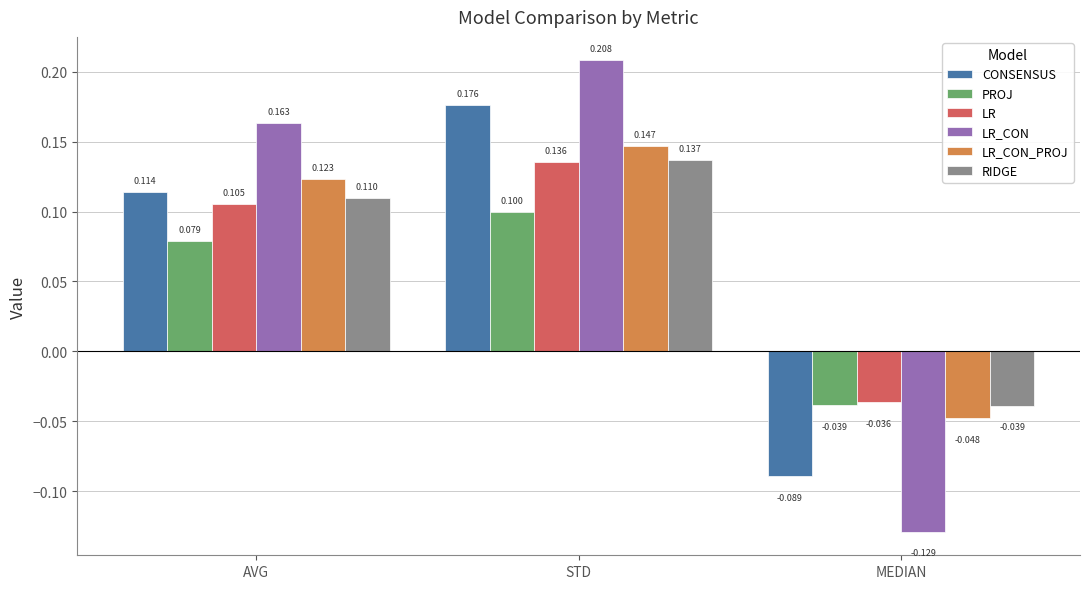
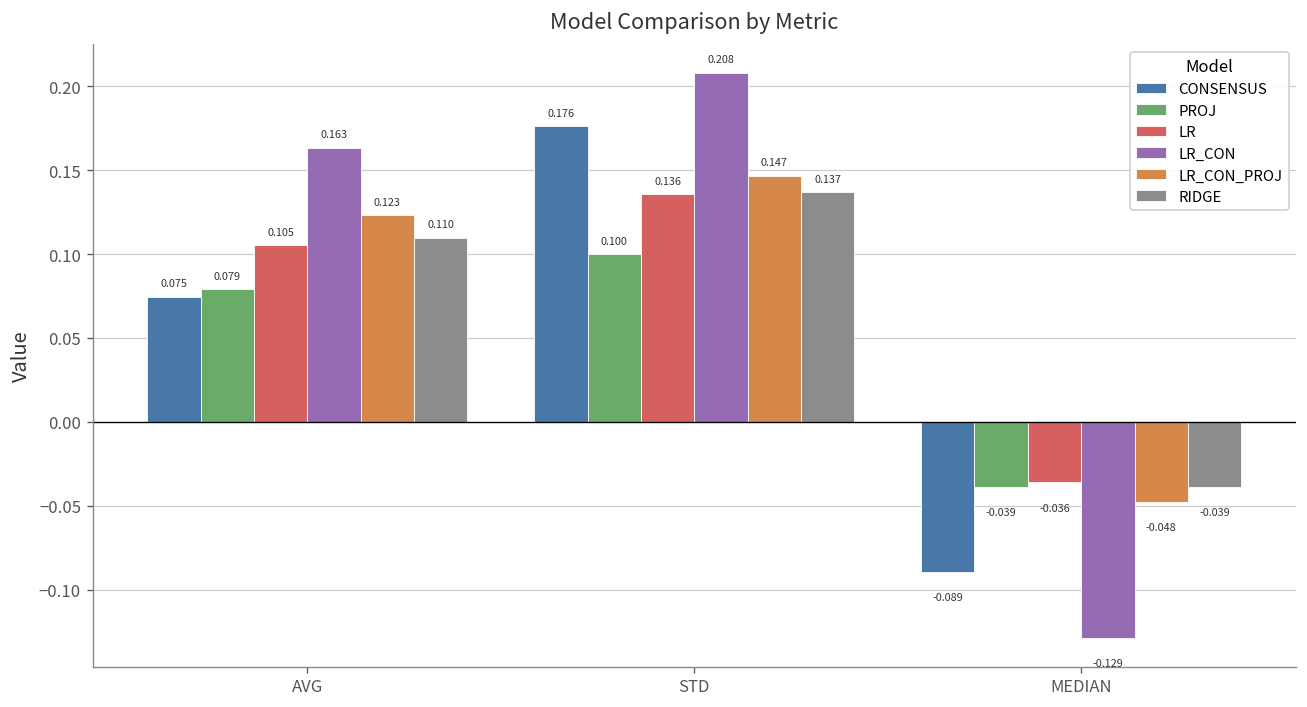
  {
    "CONSENSUS": {
-     "AVG": 0.114,
+     "AVG": 0.075,
      "STD": 0.176,
      "MEDIAN": -0.089
    }
  }
